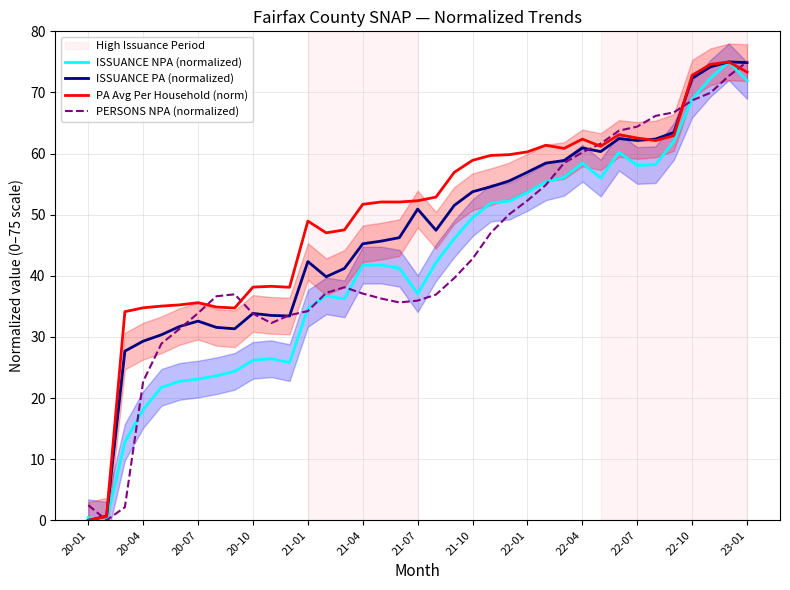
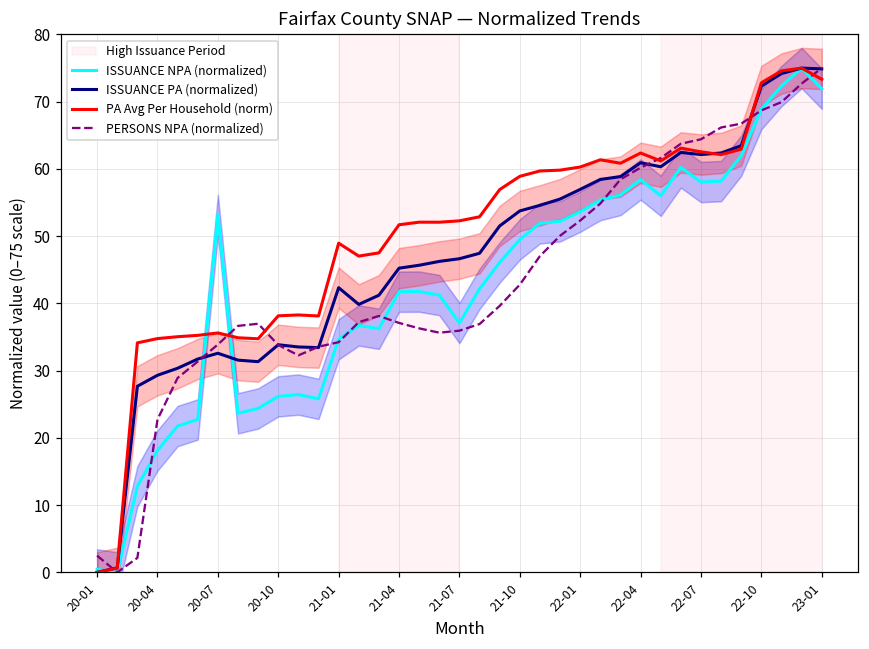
  {
    "ISSUANCE NPA (normalized)": {
      "20-01": 0,
      "20-04": 18,
-     "20-07": 23,
+     "20-07": 53,
      "20-10": 26,
      "21-01": 35,
      "21-04": 42,
      "21-07": 37,
      "21-10": 50,
      "22-01": 54,
      "22-04": 58,
      "22-07": 58,
      "23-01": 72
    },
    "ISSUANCE PA (normalized)": {
      "20-04": 29,
      "20-07": 33,
      "21-01": 42,
      "21-04": 45,
-     "21-07": 51,
+     "21-07": 47,
      "21-10": 54,
      "22-04": 61,
      "22-10": 72
    },
    "PERSONS NPA (normalized)": {
      "20-01": 2,
      "20-04": 23,
      "20-07": 34,
      "21-01": 34,
      "21-04": 37,
      "21-07": 36,
      "21-10": 43,
      "22-01": 52,
      "22-04": 60,
      "22-07": 64
    }
  }
